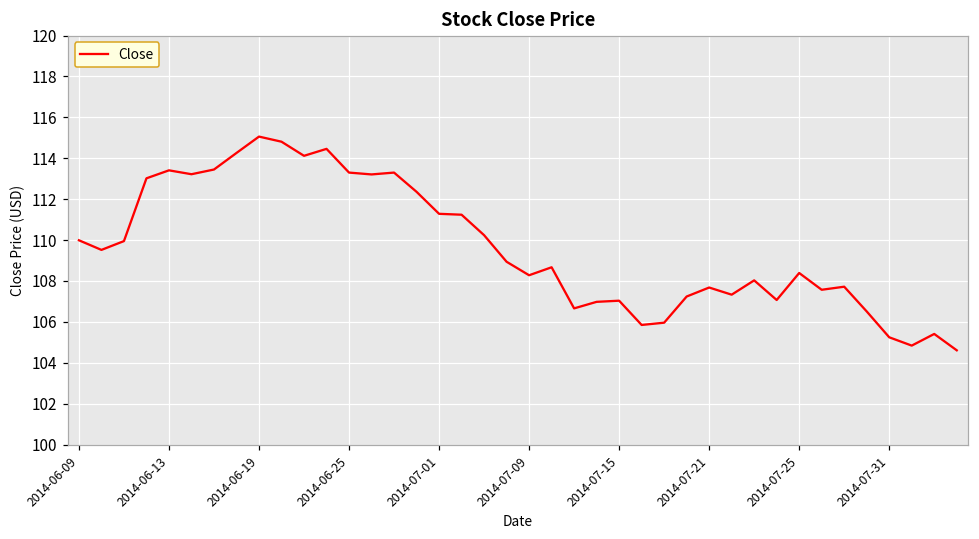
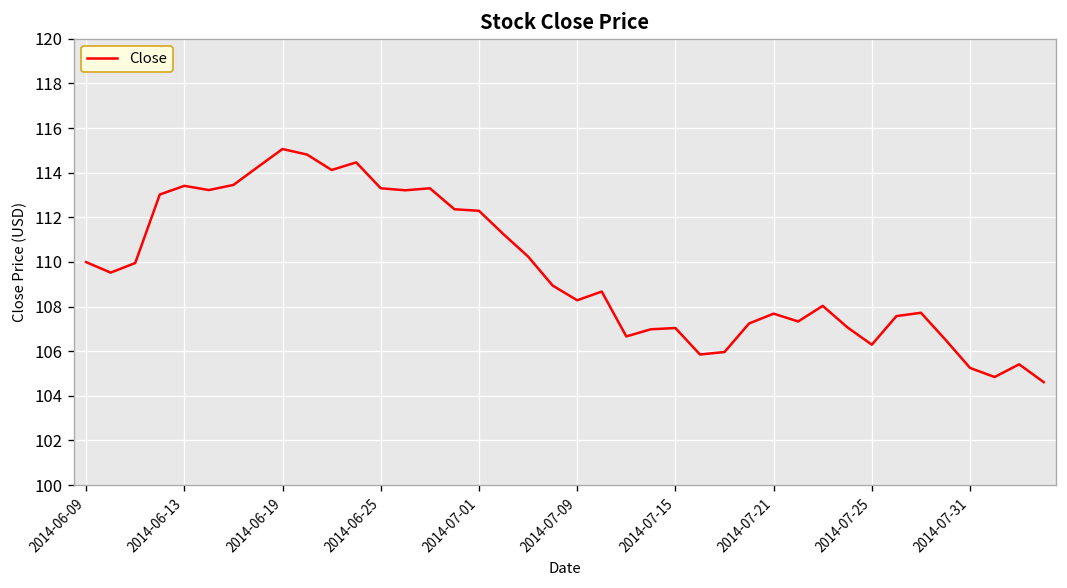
  {
    "2014-06-09": 110.0,
    "2014-06-13": 113.4,
    "2014-06-19": 115.1,
    "2014-06-25": 113.3,
-   "2014-07-01": 111.3,
+   "2014-07-01": 112.3,
    "2014-07-09": 108.3,
    "2014-07-15": 107.0,
    "2014-07-21": 107.7,
-   "2014-07-25": 108.4,
+   "2014-07-25": 106.3,
    "2014-07-31": 105.2
  }
